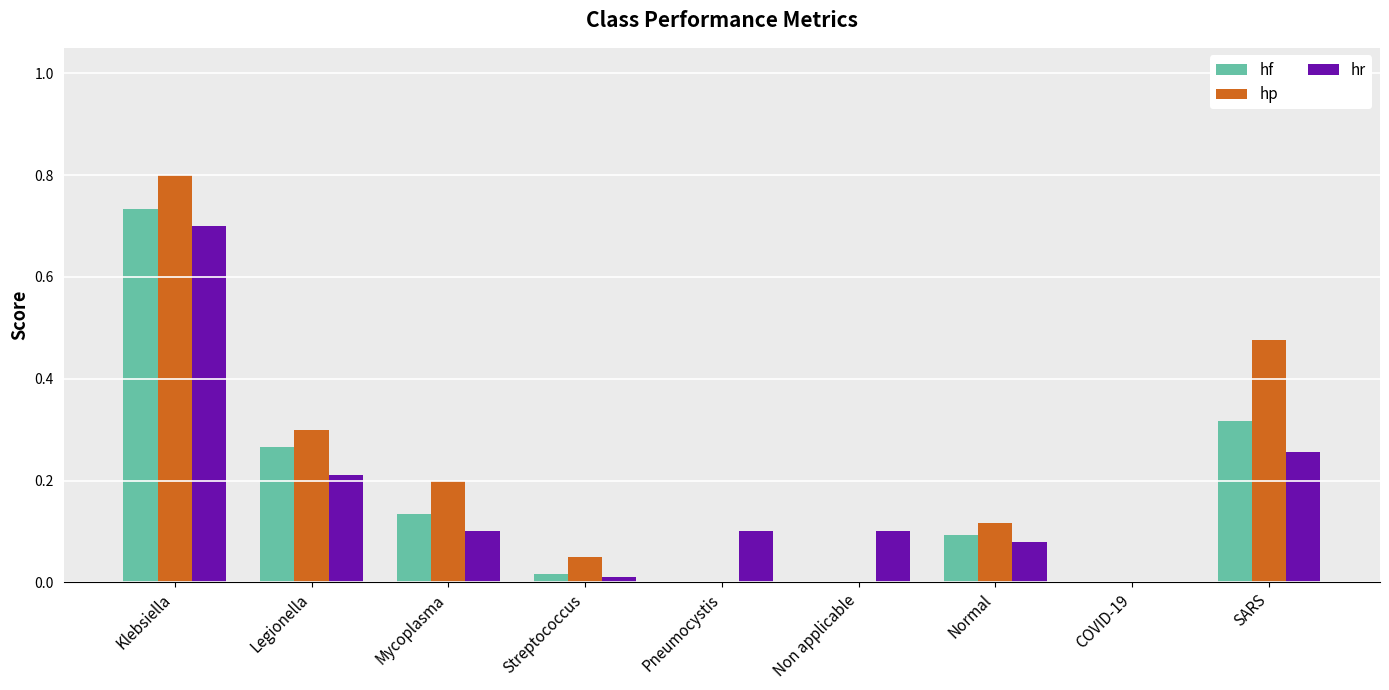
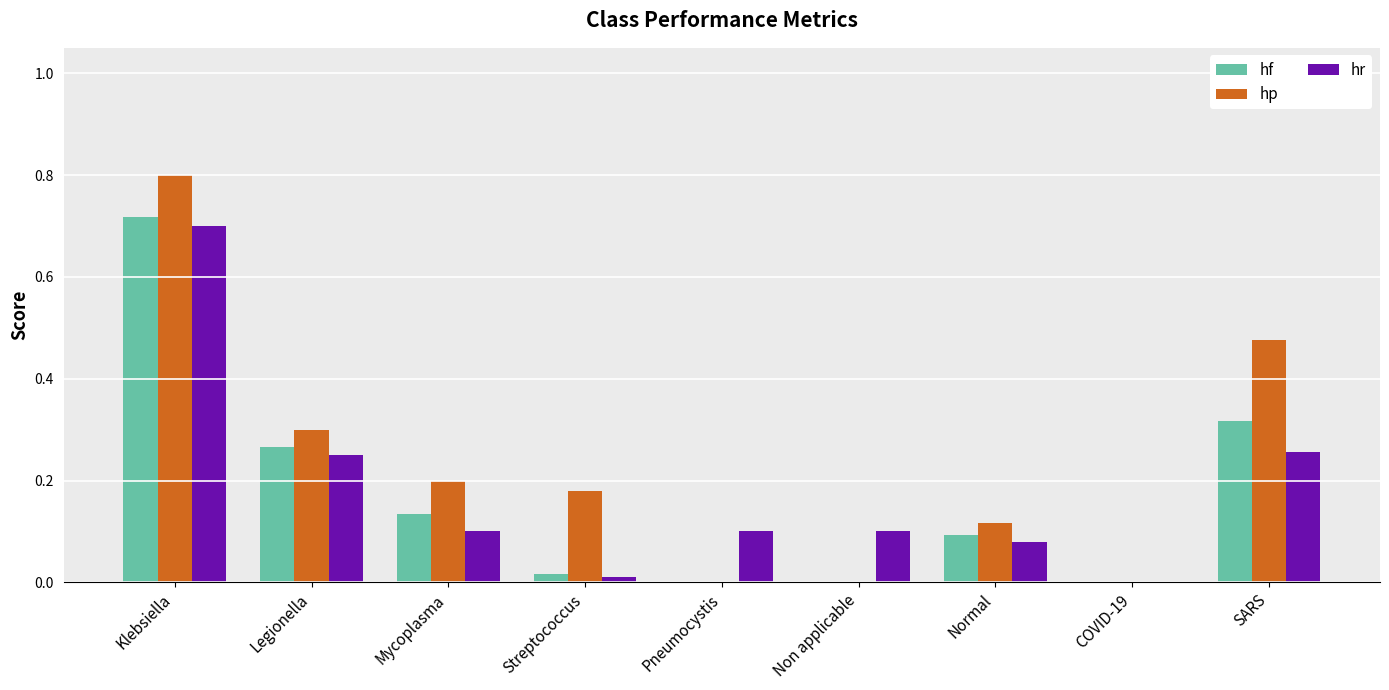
  {
    "hf": {
-     "Klebsiella": 0.73,
+     "Klebsiella": 0.72,
      "Legionella": 0.27,
      "Mycoplasma": 0.13,
      "Streptococcus": 0.02,
      "Pneumocystis": 0.00,
      "Non applicable": 0.00,
      "Normal": 0.09,
      "COVID-19": 0.00,
      "SARS": 0.32
    },
    "hp": {
      "Klebsiella": 0.80,
      "Legionella": 0.30,
      "Mycoplasma": 0.20,
-     "Streptococcus": 0.05,
+     "Streptococcus": 0.18,
      "Pneumocystis": 0.00,
      "Non applicable": 0.00,
      "Normal": 0.12,
      "COVID-19": 0.00,
      "SARS": 0.48
    },
    "hr": {
      "Klebsiella": 0.70,
-     "Legionella": 0.21,
+     "Legionella": 0.25,
      "Mycoplasma": 0.10,
      "Streptococcus": 0.01,
      "Pneumocystis": 0.10,
      "Non applicable": 0.10,
      "Normal": 0.08,
      "COVID-19": 0.00,
      "SARS": 0.26
    }
  }
